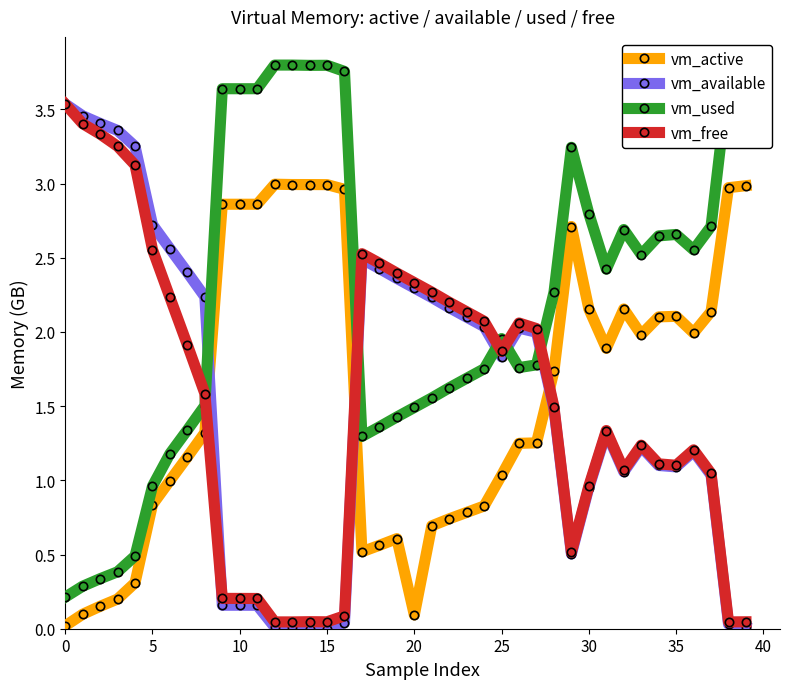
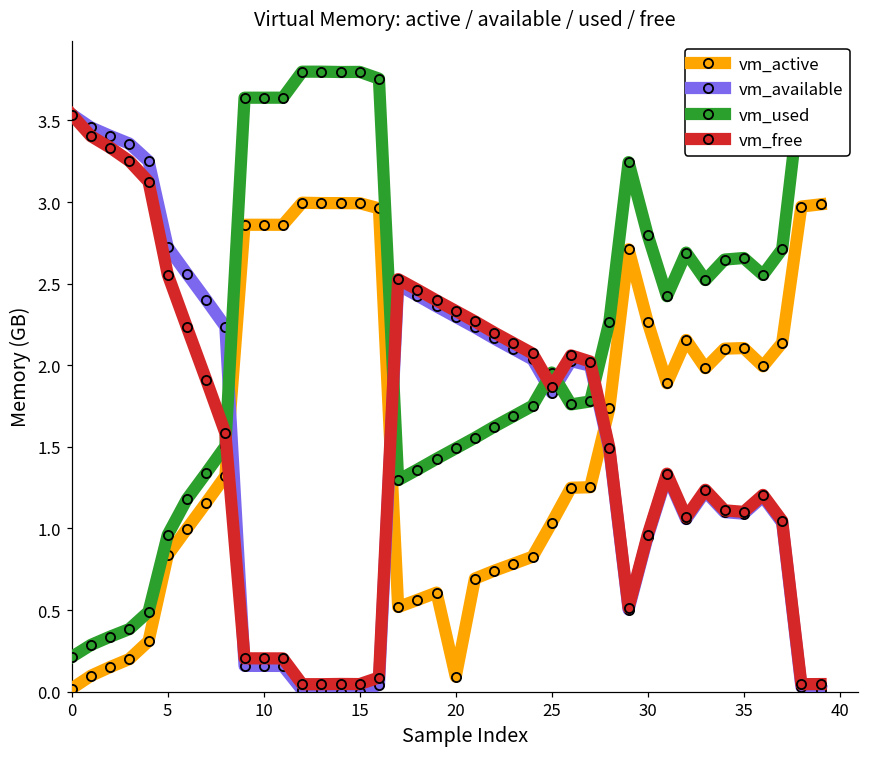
  {
    "vm_active": {
      "0": 0.02,
      "5": 0.84,
      "10": 2.86,
      "15": 2.99,
      "20": 0.09,
      "25": 1.03,
-     "30": 2.16,
+     "30": 2.26,
      "35": 2.11
    },
    "vm_available": {
      "5": 2.72,
      "10": 0.16,
      "15": 0.00,
      "20": 2.30,
      "25": 1.83
    },
    "vm_used": {
      "0": 0.21,
      "5": 0.96,
      "10": 3.64,
      "15": 3.80,
      "20": 1.49,
      "25": 1.96,
      "30": 2.80,
      "35": 2.66
    },
    "vm_free": {
      "5": 2.56,
      "10": 0.20,
      "15": 0.05,
      "20": 2.33,
      "25": 1.87
    }
  }
